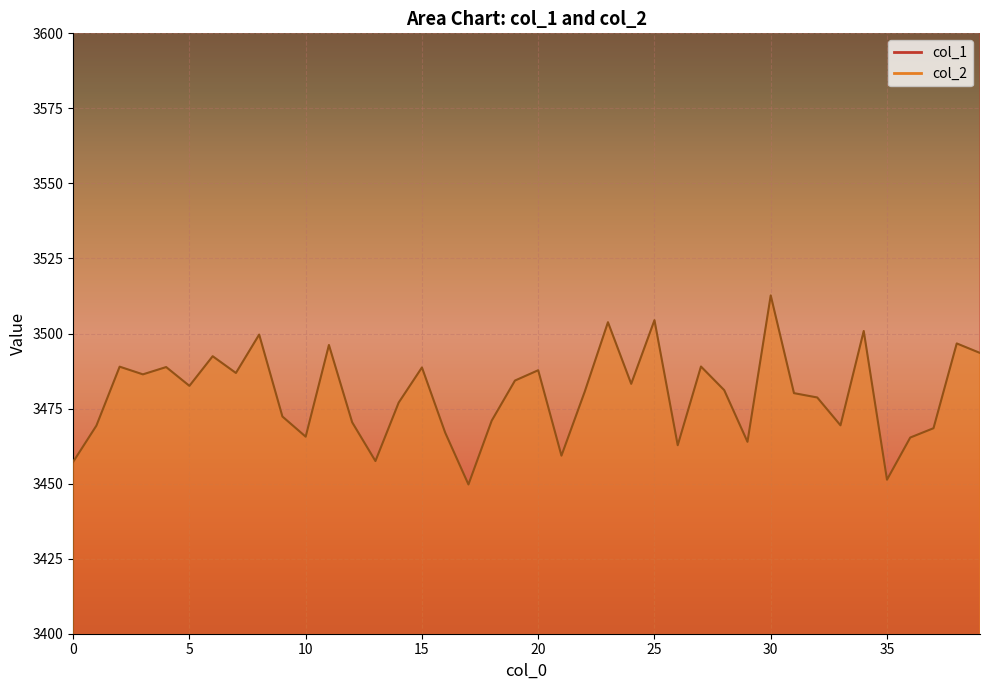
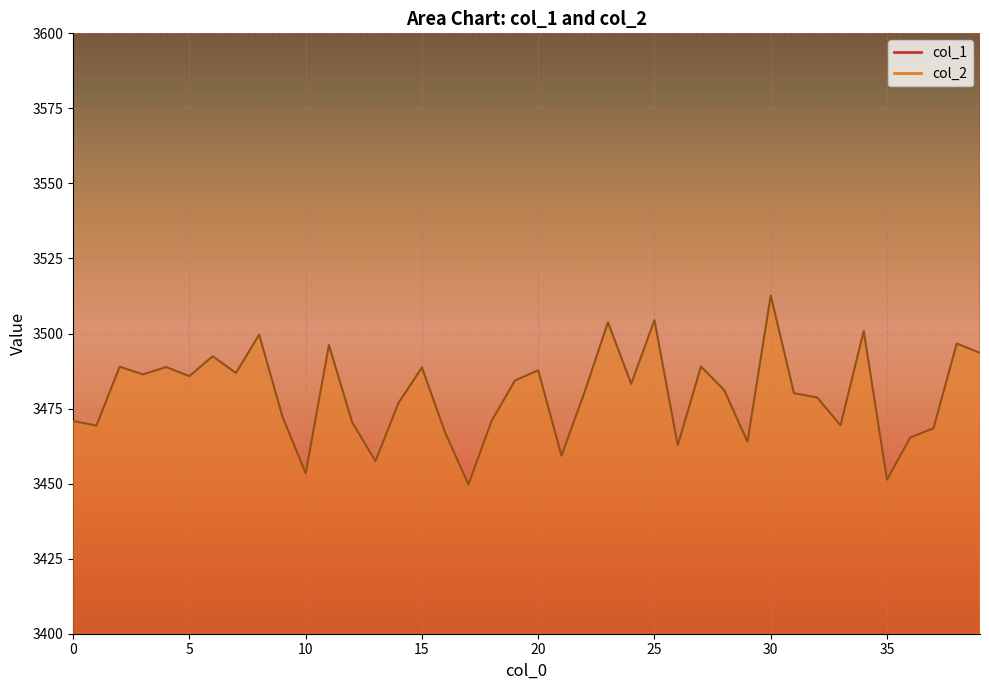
  {
    "col_2": {
-     "0": 3457,
-     "5": 3483,
-     "10": 3466,
+     "0": 3471,
+     "5": 3486,
+     "10": 3453,
      "15": 3489,
      "20": 3488,
      "25": 3504,
      "30": 3513,
      "35": 3451
    }
  }
